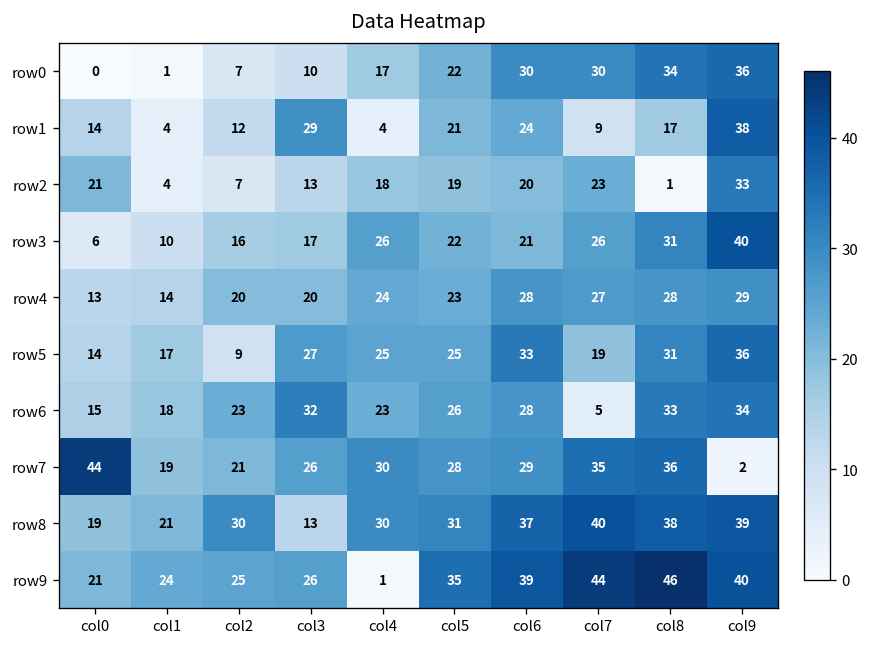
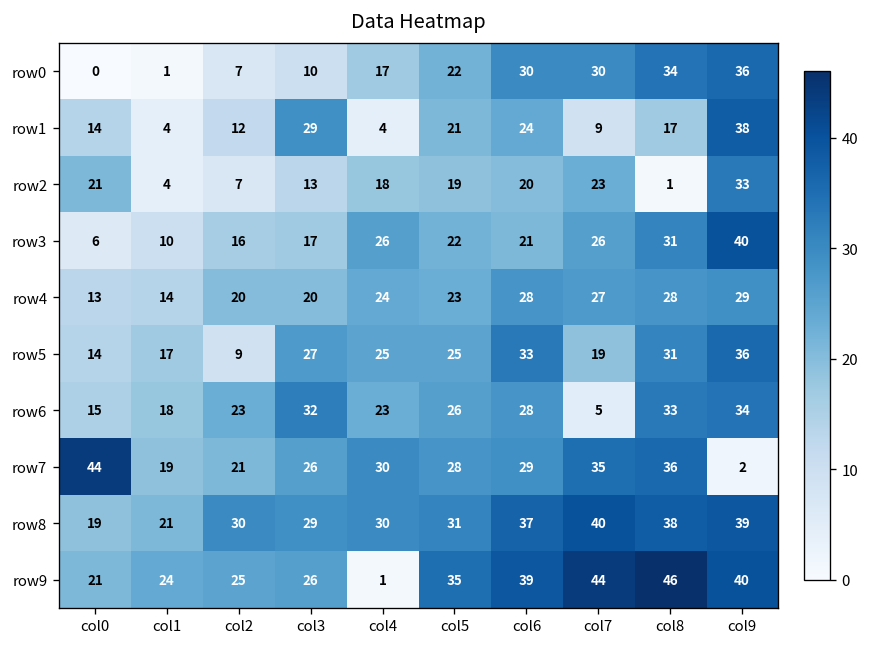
  {
    "row0": {
      "col0": 0,
      "col1": 1,
      "col2": 7,
      "col3": 10,
      "col4": 17,
      "col5": 22,
      "col6": 30,
      "col7": 30,
      "col8": 34,
      "col9": 36
    },
    "row1": {
      "col0": 14,
      "col1": 4,
      "col2": 12,
      "col3": 29,
      "col4": 4,
      "col5": 21,
      "col6": 24,
      "col7": 9,
      "col8": 17,
      "col9": 38
    },
    "row2": {
      "col0": 21,
      "col1": 4,
      "col2": 7,
      "col3": 13,
      "col4": 18,
      "col5": 19,
      "col6": 20,
      "col7": 23,
      "col8": 1,
      "col9": 33
    },
    "row3": {
      "col0": 6,
      "col1": 10,
      "col2": 16,
      "col3": 17,
      "col4": 26,
      "col5": 22,
      "col6": 21,
      "col7": 26,
      "col8": 31,
      "col9": 40
    },
    "row4": {
      "col0": 13,
      "col1": 14,
      "col2": 20,
      "col3": 20,
      "col4": 24,
      "col5": 23,
      "col6": 28,
      "col7": 27,
      "col8": 28,
      "col9": 29
    },
    "row5": {
      "col0": 14,
      "col1": 17,
      "col2": 9,
      "col3": 27,
      "col4": 25,
      "col5": 25,
      "col6": 33,
      "col7": 19,
      "col8": 31,
      "col9": 36
    },
    "row6": {
      "col0": 15,
      "col1": 18,
      "col2": 23,
      "col3": 32,
      "col4": 23,
      "col5": 26,
      "col6": 28,
      "col7": 5,
      "col8": 33,
      "col9": 34
    },
    "row7": {
      "col0": 44,
      "col1": 19,
      "col2": 21,
      "col3": 26,
      "col4": 30,
      "col5": 28,
      "col6": 29,
      "col7": 35,
      "col8": 36,
      "col9": 2
    },
    "row8": {
      "col0": 19,
      "col1": 21,
      "col2": 30,
-     "col3": 13,
+     "col3": 29,
      "col4": 30,
      "col5": 31,
      "col6": 37,
      "col7": 40,
      "col8": 38,
      "col9": 39
    },
    "row9": {
      "col0": 21,
      "col1": 24,
      "col2": 25,
      "col3": 26,
      "col4": 1,
      "col5": 35,
      "col6": 39,
      "col7": 44,
      "col8": 46,
      "col9": 40
    }
  }
